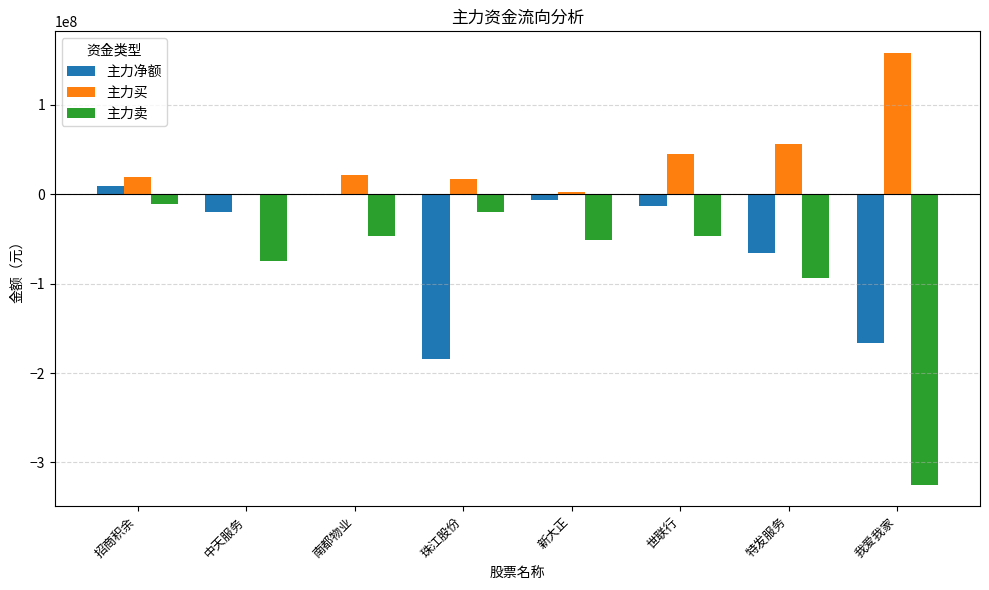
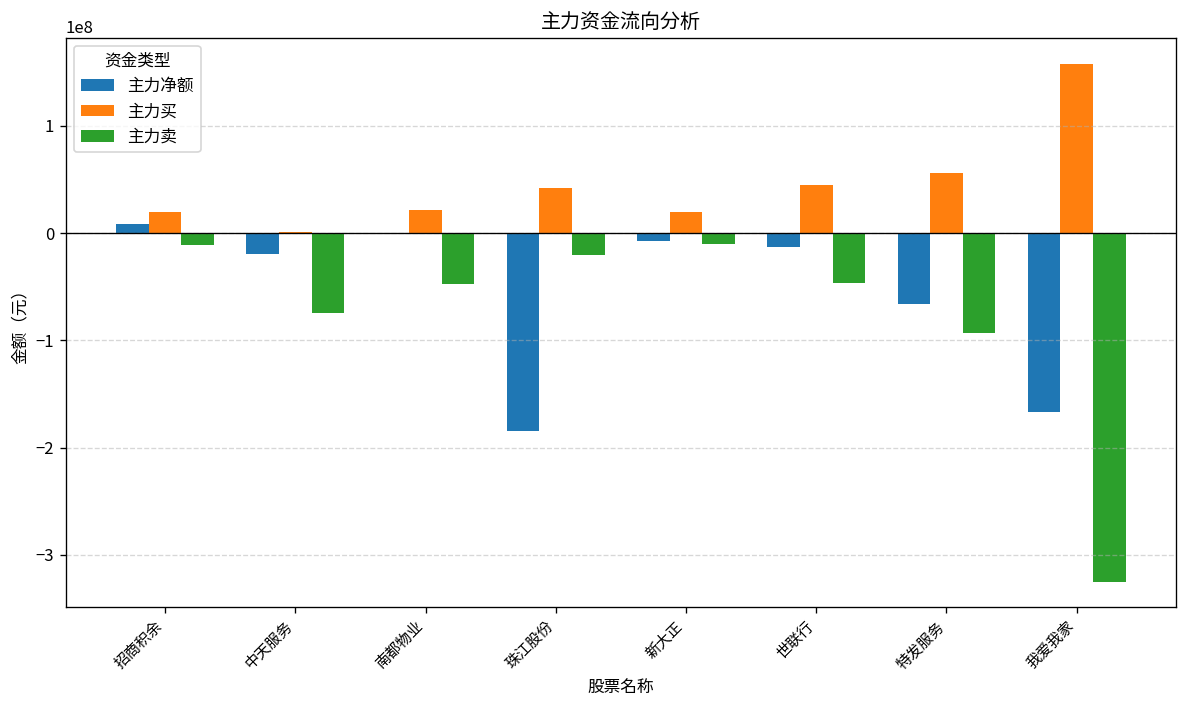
  {
    "主力净额": {
      "招商积余": 10000000,
      "中天服务": -20000000,
      "珠江股份": -180000000,
      "新大正": -10000000,
      "世联行": -10000000,
      "特发服务": -70000000,
      "我爱我家": -170000000
    },
    "主力买": {
      "招商积余": 20000000,
      "南都物业": 20000000,
-     "珠江股份": 20000000,
-     "新大正": 0,
+     "珠江股份": 40000000,
+     "新大正": 20000000,
      "世联行": 40000000,
      "特发服务": 60000000,
      "我爱我家": 160000000
    },
    "主力卖": {
      "招商积余": -10000000,
      "中天服务": -70000000,
      "南都物业": -50000000,
      "珠江股份": -20000000,
-     "新大正": -50000000,
+     "新大正": -10000000,
      "世联行": -50000000,
      "特发服务": -90000000,
      "我爱我家": -320000000
    }
  }
